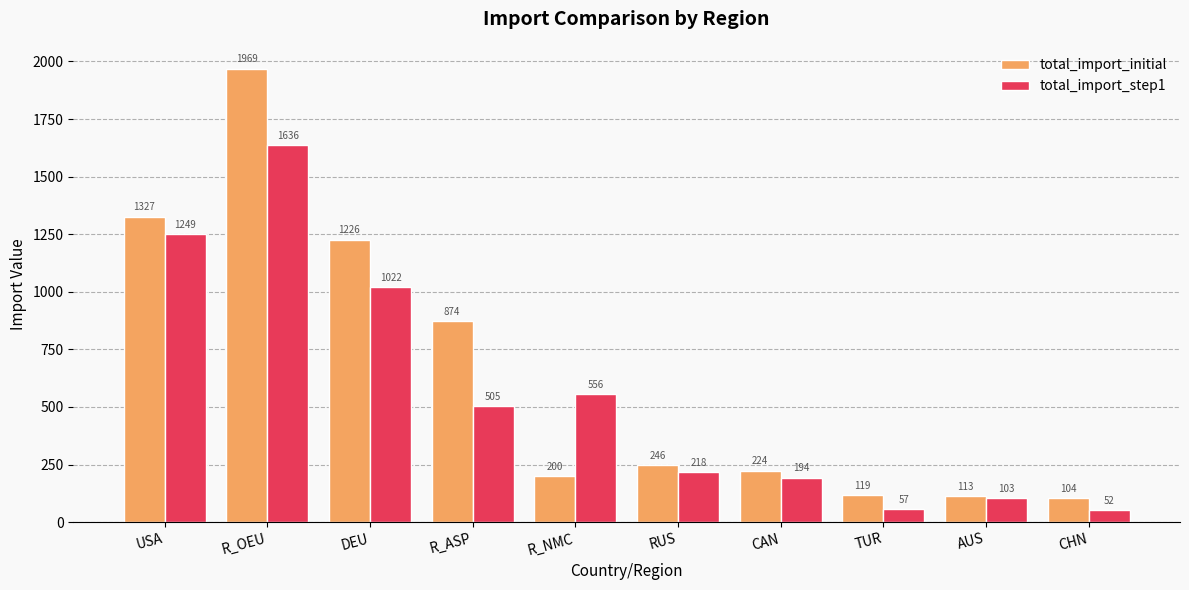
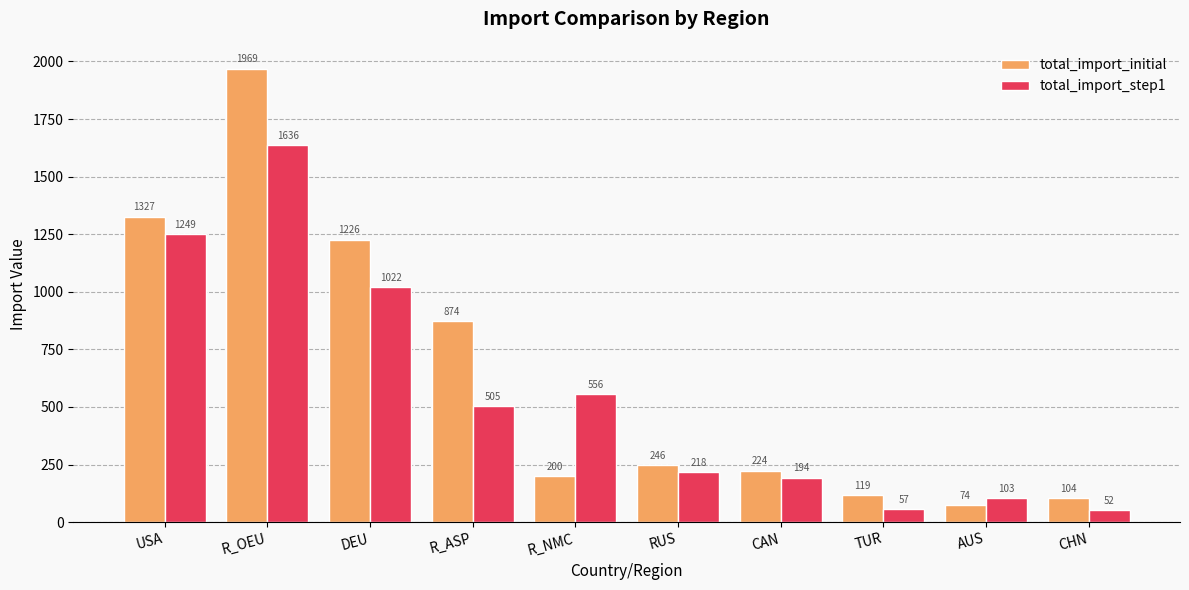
  {
    "total_import_initial": {
      "USA": 1327,
      "R_OEU": 1969,
      "DEU": 1226,
      "R_ASP": 874,
      "R_NMC": 200,
      "RUS": 246,
      "CAN": 224,
      "TUR": 119,
-     "AUS": 113,
+     "AUS": 74,
      "CHN": 104
    },
    "total_import_step1": {
      "USA": 1249,
      "R_OEU": 1636,
      "DEU": 1022,
      "R_ASP": 505,
      "R_NMC": 556,
      "RUS": 218,
      "CAN": 194,
      "TUR": 57,
      "AUS": 103,
      "CHN": 52
    }
  }
